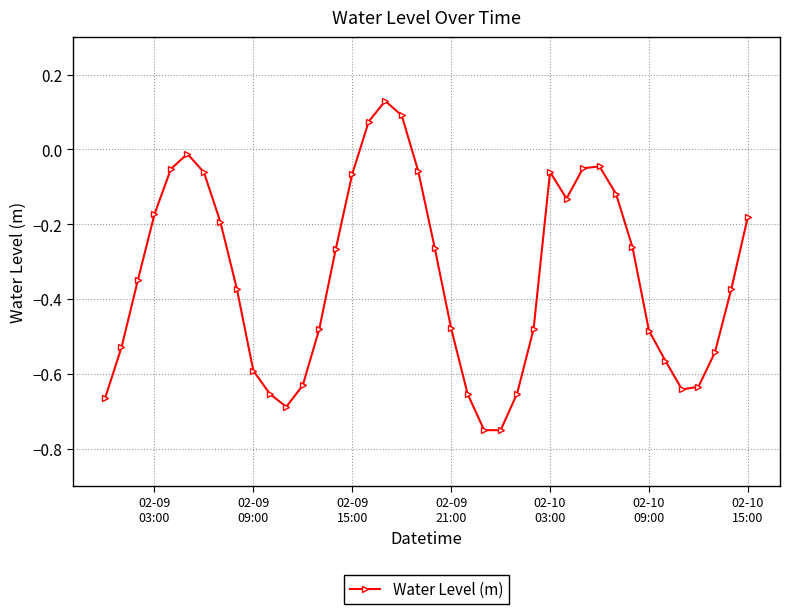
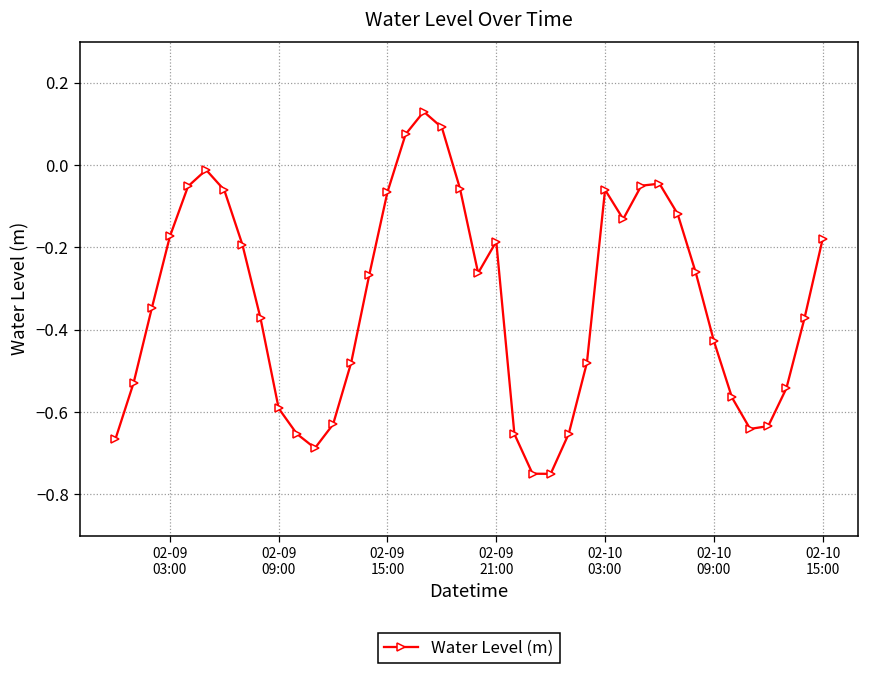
  {
    "02-09 03:00": -0.17,
    "02-09 09:00": -0.59,
    "02-09 15:00": -0.07,
-   "02-09 21:00": -0.48,
+   "02-09 21:00": -0.19,
    "02-10 03:00": -0.06,
-   "02-10 09:00": -0.48,
+   "02-10 09:00": -0.43,
    "02-10 15:00": -0.18
  }
